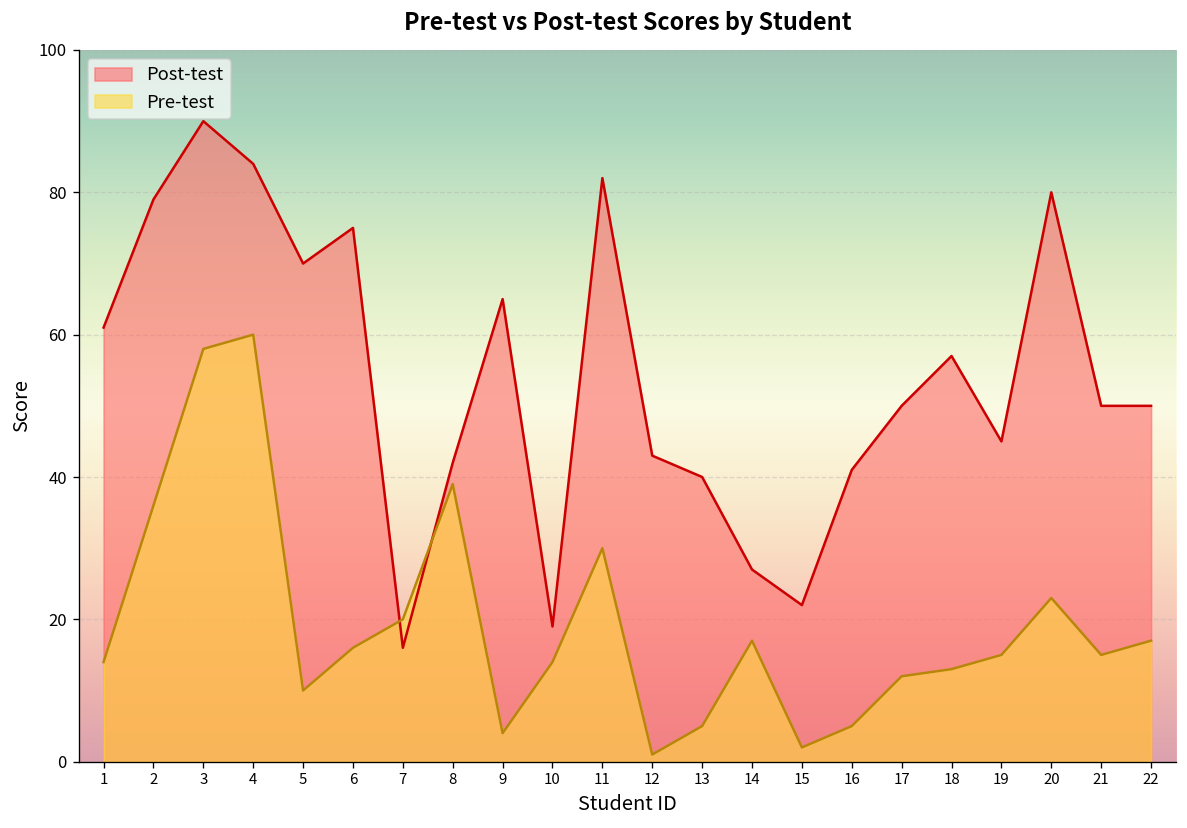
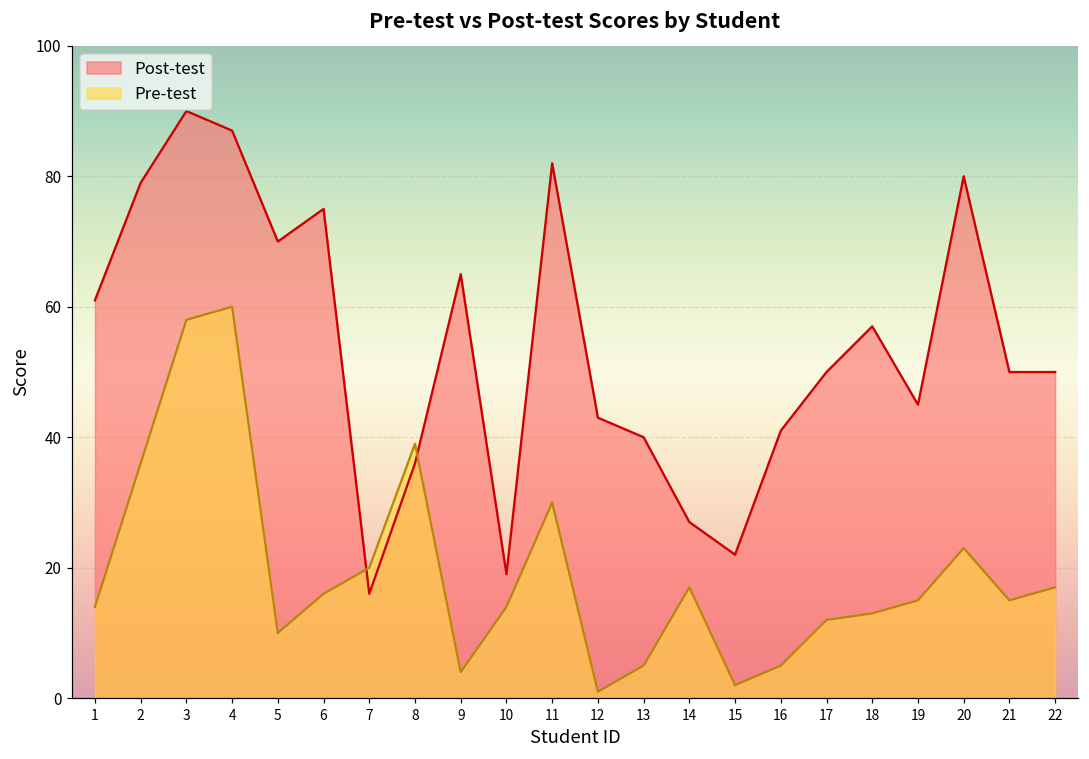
  {
    "Post-test": {
      "1": 61,
      "2": 79,
-     "4": 84,
+     "4": 87,
      "5": 70,
      "6": 75,
      "7": 16,
-     "8": 42,
+     "8": 36,
      "9": 65,
      "10": 19,
      "11": 82,
      "12": 43,
      "13": 40,
      "14": 27,
      "15": 22,
      "16": 41,
      "17": 50,
      "18": 57,
      "19": 45,
      "20": 80,
      "21": 50,
      "22": 50
    },
    "Pre-test": {
      "1": 14,
      "2": 36,
      "3": 58,
      "4": 60,
      "5": 10,
      "6": 16,
      "7": 20,
      "8": 39,
      "9": 4,
      "10": 14,
      "11": 30,
      "12": 1,
      "13": 5,
      "14": 17,
      "15": 2,
      "16": 5,
      "17": 12,
      "18": 13,
      "19": 15,
      "20": 23,
      "21": 15,
      "22": 17
    }
  }
